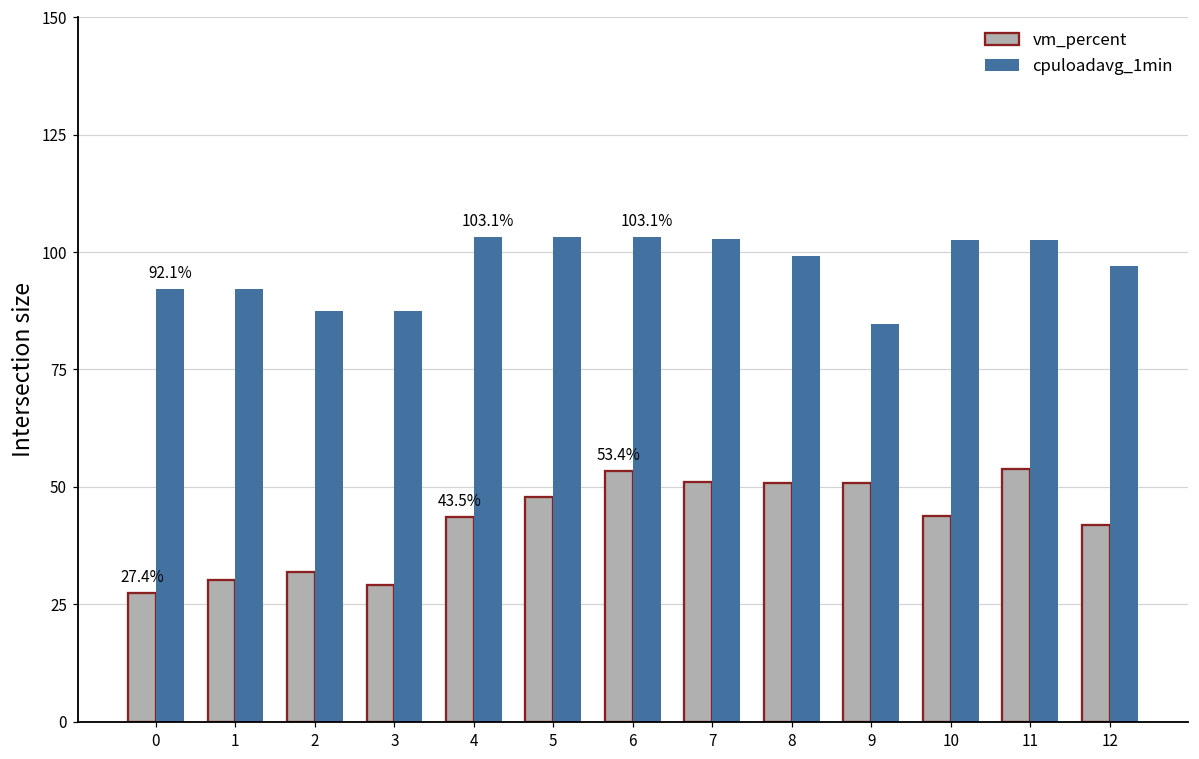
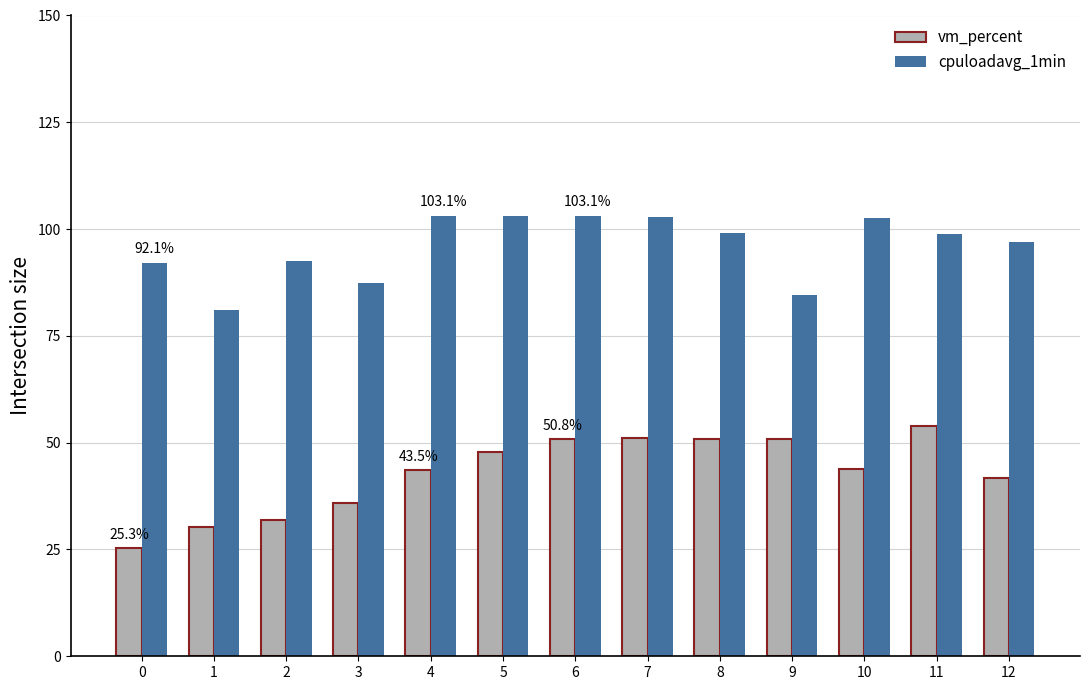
  {
    "vm_percent": {
-     "0": "27.4%",
-     "3": "29",
+     "0": "25.3%",
+     "3": "36",
      "4": "43.5%",
-     "6": "53.4%"
+     "6": "50.8%"
    },
    "cpuloadavg_1min": {
-     "1": "92",
-     "2": "87",
+     "1": "81",
+     "2": "93",
      "3": "87",
      "5": "103",
      "7": "103",
      "8": "99",
      "9": "85",
      "10": "103",
-     "11": "103",
+     "11": "99",
      "12": "97"
    }
  }
